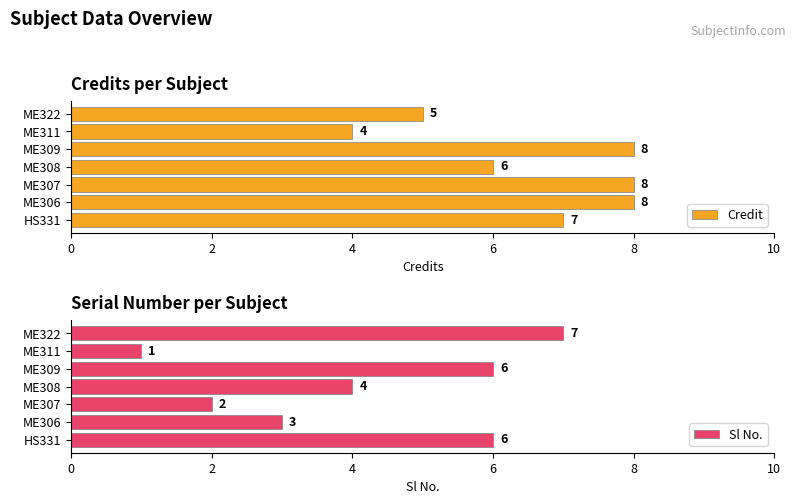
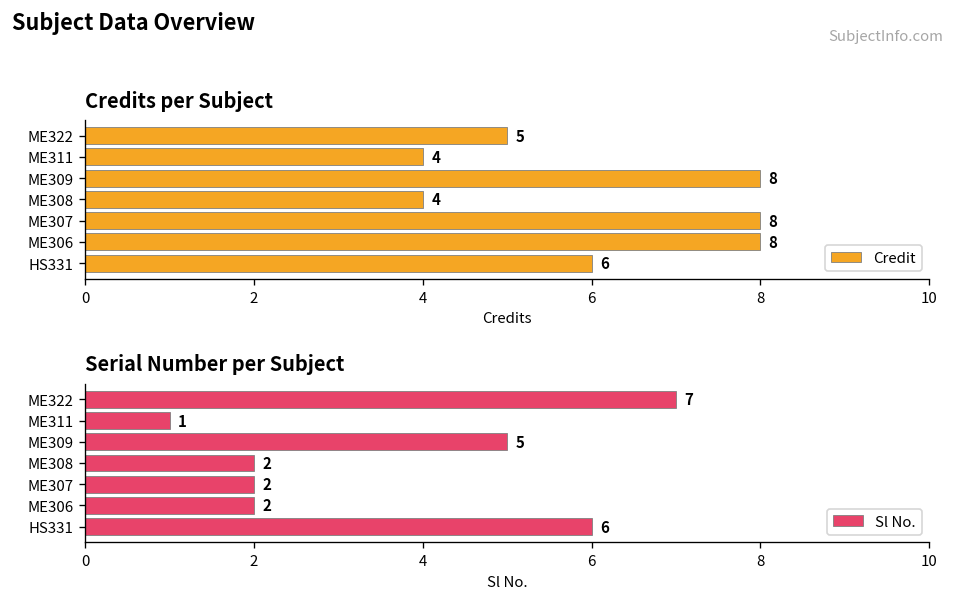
  {
    "Credits per Subject": {
      "ME322": 5,
      "ME311": 4,
      "ME309": 8,
-     "ME308": 6,
+     "ME308": 4,
      "ME307": 8,
      "ME306": 8,
-     "HS331": 7
+     "HS331": 6
    },
    "Serial Number per Subject": {
      "ME322": 7,
      "ME311": 1,
-     "ME309": 6,
-     "ME308": 4,
+     "ME309": 5,
+     "ME308": 2,
      "ME307": 2,
-     "ME306": 3,
+     "ME306": 2,
      "HS331": 6
    }
  }
